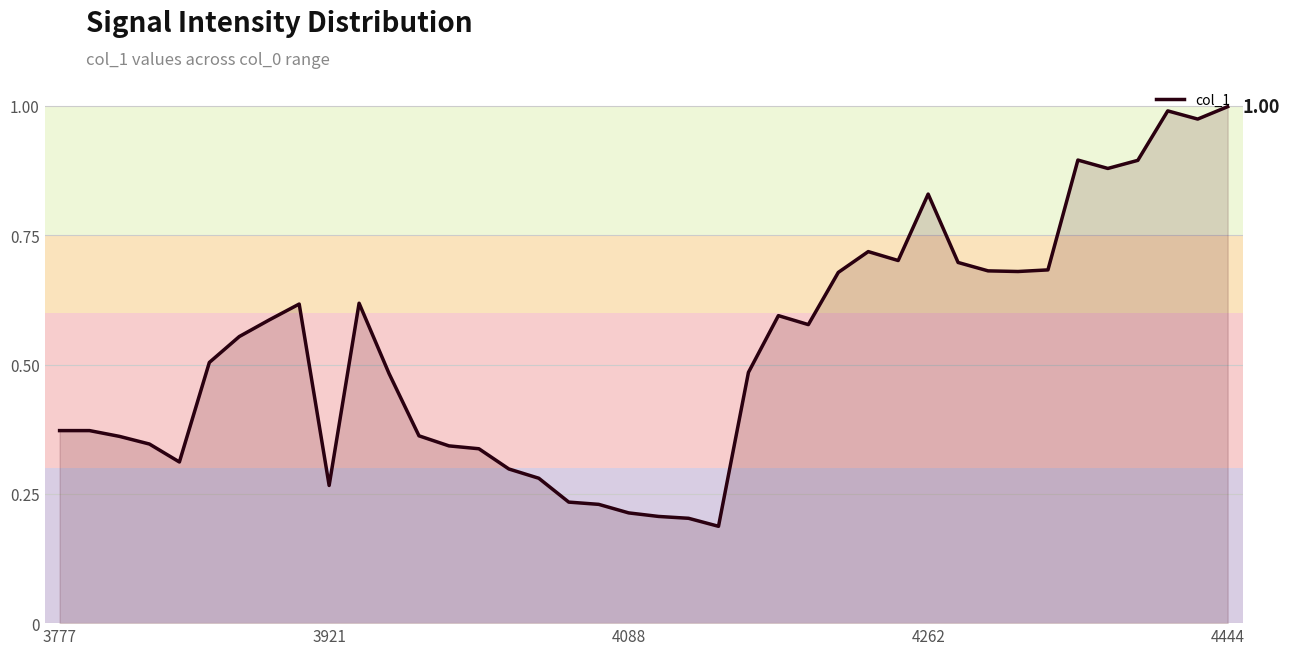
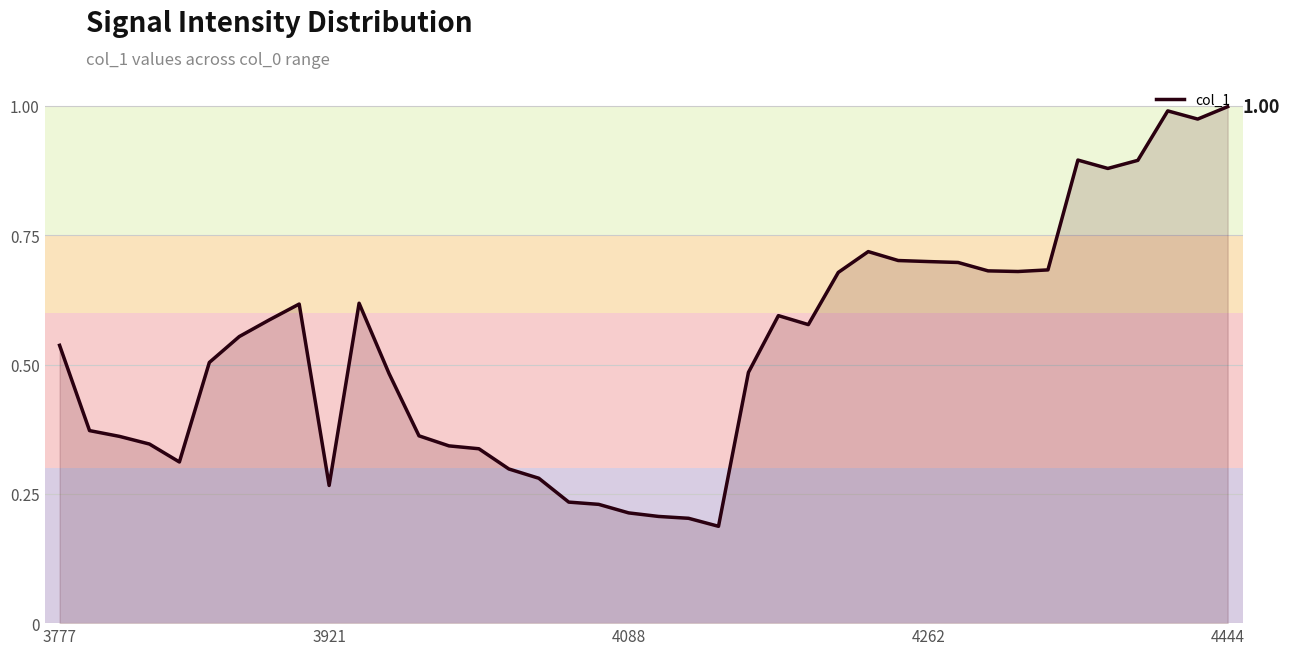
  {
-   "3777": 0.37,
+   "3777": 0.54,
    "3921": 0.27,
    "4088": 0.21,
-   "4262": 0.83
+   "4262": 0.70
  }
